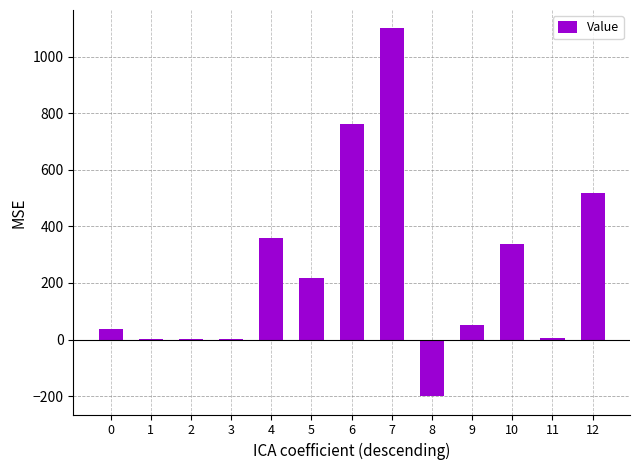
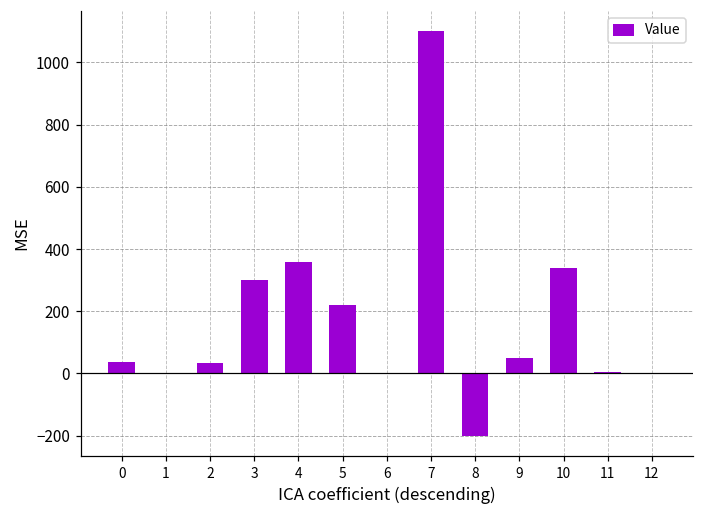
  {
    "0": 40,
-   "2": 0,
-   "3": 0,
+   "2": 30,
+   "3": 300,
    "4": 360,
    "5": 220,
-   "6": 760,
+   "6": 0,
    "7": 1100,
    "8": -200,
    "9": 50,
    "10": 340,
-   "12": 520
+   "12": 0
  }
